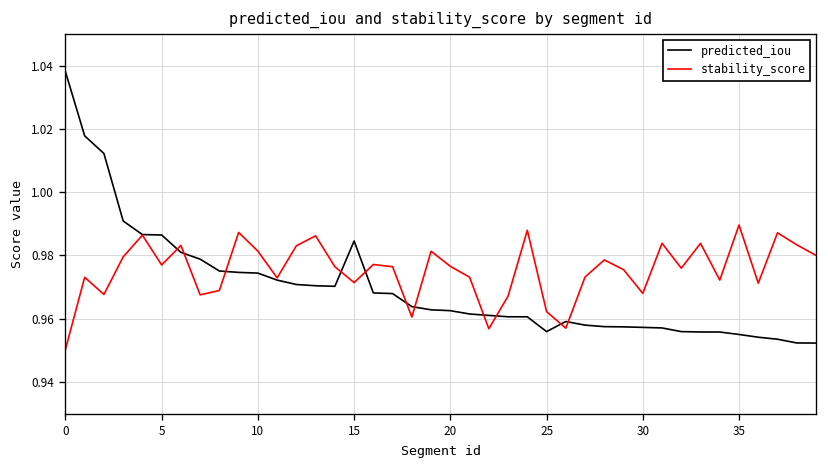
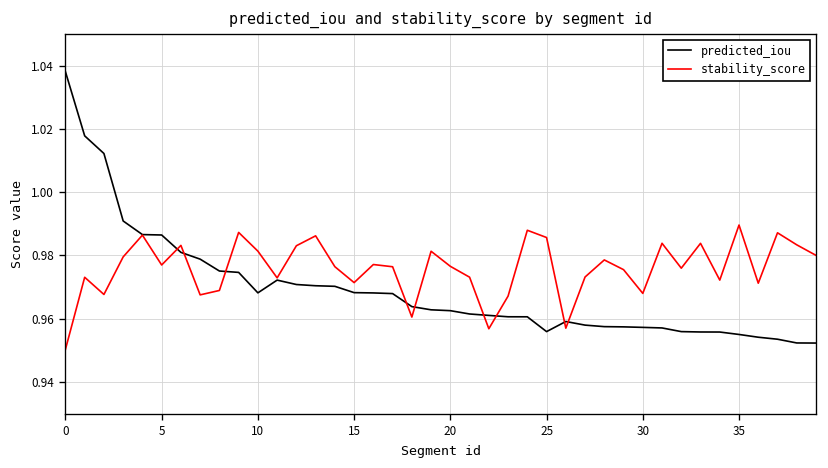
  {
    "predicted_iou": {
      "0": 1.038,
      "5": 0.986,
-     "10": 0.974,
-     "15": 0.985,
+     "10": 0.968,
+     "15": 0.968,
      "20": 0.963,
      "25": 0.956,
      "30": 0.957,
      "35": 0.955
    },
    "stability_score": {
      "0": 0.950,
      "5": 0.977,
      "10": 0.981,
      "15": 0.971,
      "20": 0.977,
-     "25": 0.962,
+     "25": 0.986,
      "30": 0.968,
      "35": 0.990
    }
  }
